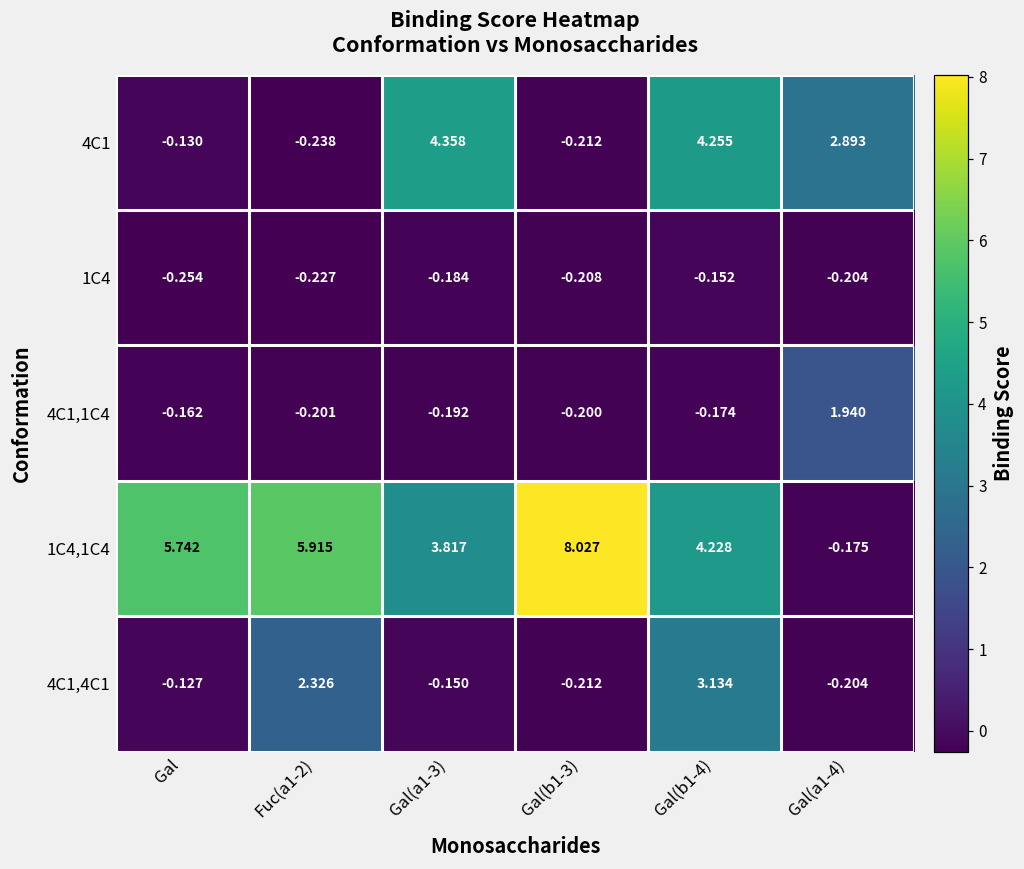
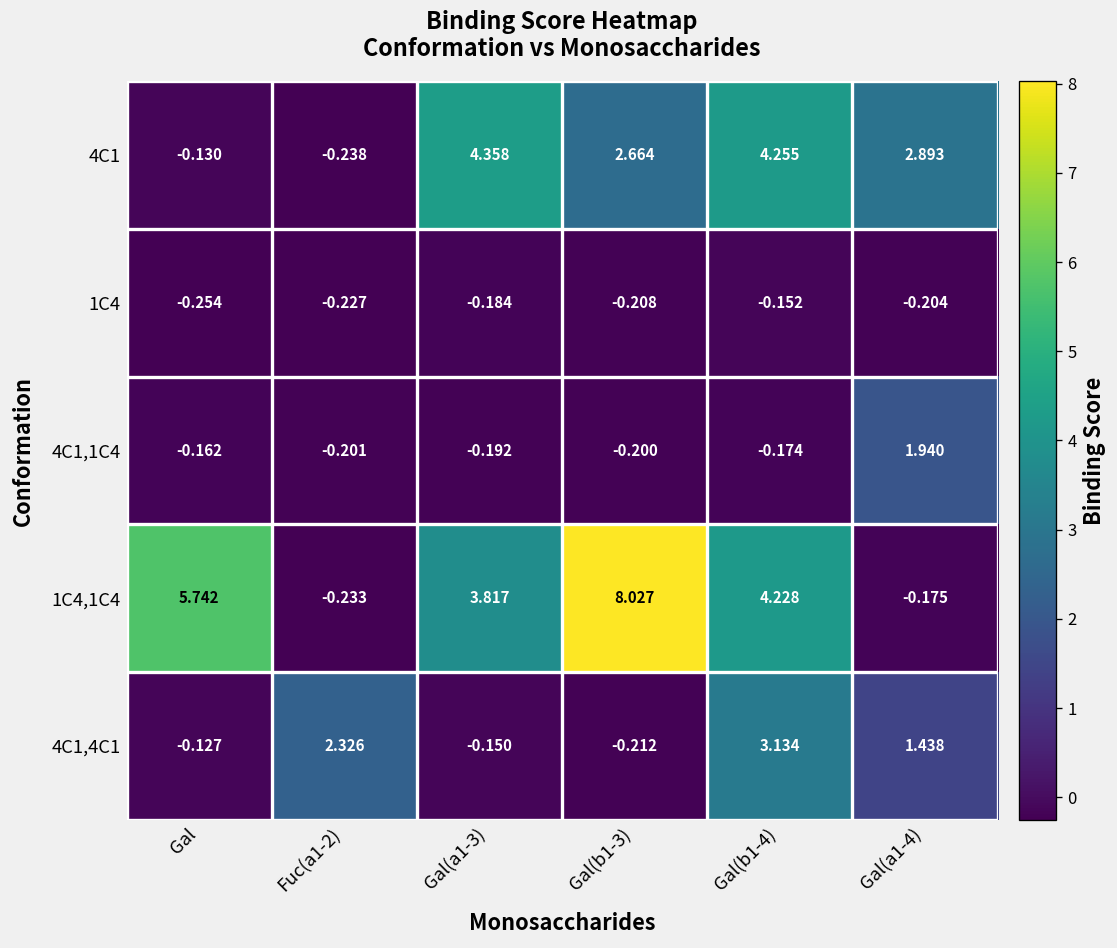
  {
    "4C1": {
      "Gal": -0.130,
      "Fuc(a1-2)": -0.238,
      "Gal(a1-3)": 4.358,
-     "Gal(b1-3)": -0.212,
+     "Gal(b1-3)": 2.664,
      "Gal(b1-4)": 4.255,
      "Gal(a1-4)": 2.893
    },
    "1C4": {
      "Gal": -0.254,
      "Fuc(a1-2)": -0.227,
      "Gal(a1-3)": -0.184,
      "Gal(b1-3)": -0.208,
      "Gal(b1-4)": -0.152,
      "Gal(a1-4)": -0.204
    },
    "4C1,1C4": {
      "Gal": -0.162,
      "Fuc(a1-2)": -0.201,
      "Gal(a1-3)": -0.192,
      "Gal(b1-3)": -0.200,
      "Gal(b1-4)": -0.174,
      "Gal(a1-4)": 1.940
    },
    "1C4,1C4": {
      "Gal": 5.742,
-     "Fuc(a1-2)": 5.915,
+     "Fuc(a1-2)": -0.233,
      "Gal(a1-3)": 3.817,
      "Gal(b1-3)": 8.027,
      "Gal(b1-4)": 4.228,
      "Gal(a1-4)": -0.175
    },
    "4C1,4C1": {
      "Gal": -0.127,
      "Fuc(a1-2)": 2.326,
      "Gal(a1-3)": -0.150,
      "Gal(b1-3)": -0.212,
      "Gal(b1-4)": 3.134,
-     "Gal(a1-4)": -0.204
+     "Gal(a1-4)": 1.438
    }
  }
